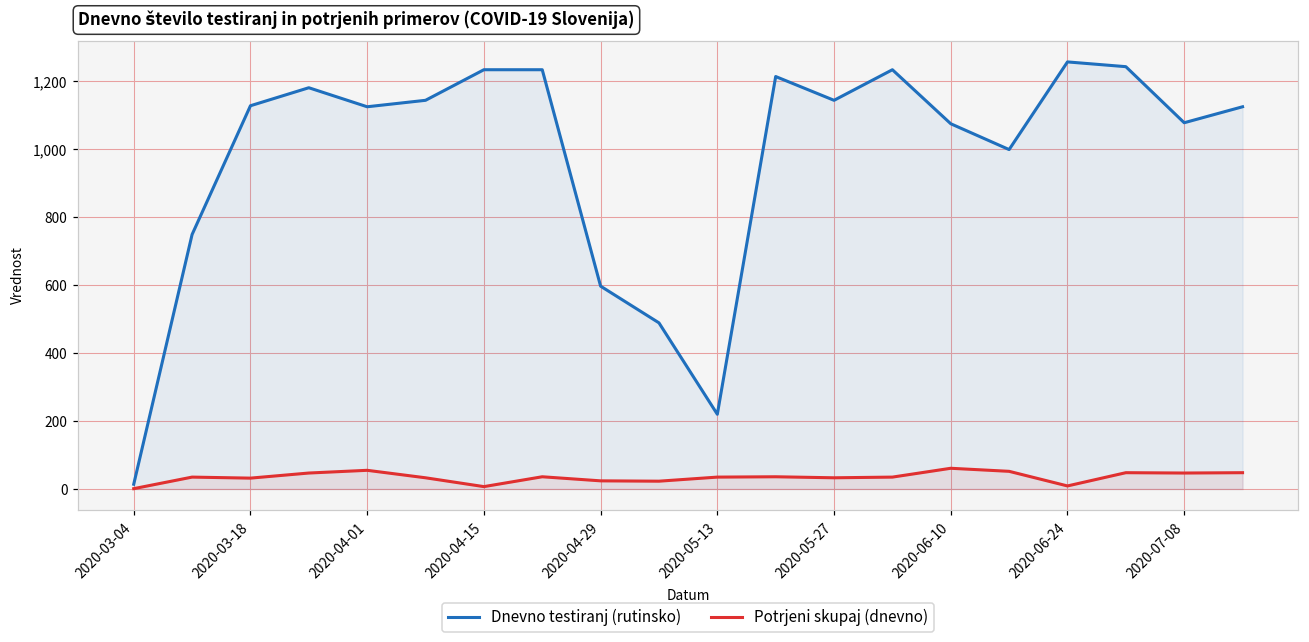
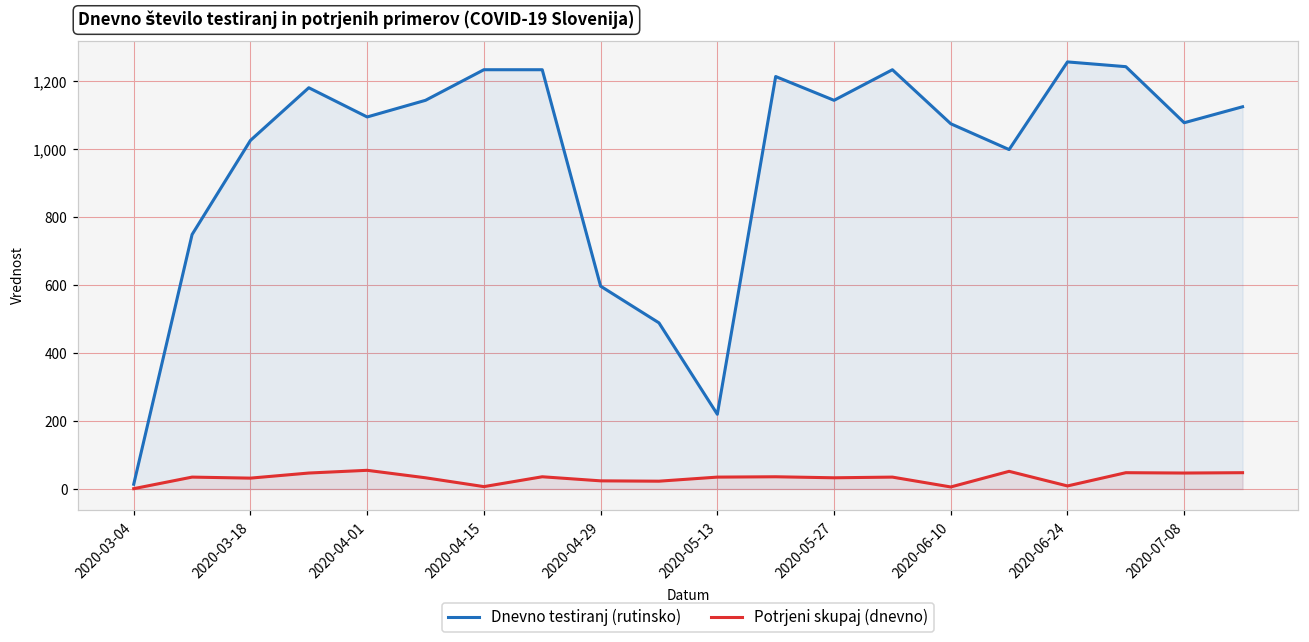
  {
    "Dnevno testiranj (rutinsko)": {
      "2020-03-04": "10",
-     "2020-03-18": "1,130",
-     "2020-04-01": "1,130",
+     "2020-03-18": "1,030",
+     "2020-04-01": "1,100",
      "2020-04-15": "1,230",
      "2020-04-29": "600",
      "2020-05-13": "220",
      "2020-05-27": "1,140",
      "2020-06-10": "1,080",
      "2020-06-24": "1,260",
      "2020-07-08": "1,080"
    },
    "Potrjeni skupaj (dnevno)": {
      "2020-03-04": "0",
      "2020-03-18": "30",
      "2020-04-01": "60",
      "2020-04-15": "10",
      "2020-04-29": "20",
      "2020-05-13": "40",
      "2020-05-27": "30",
-     "2020-06-10": "60",
+     "2020-06-10": "10",
      "2020-06-24": "10",
      "2020-07-08": "50"
    }
  }
